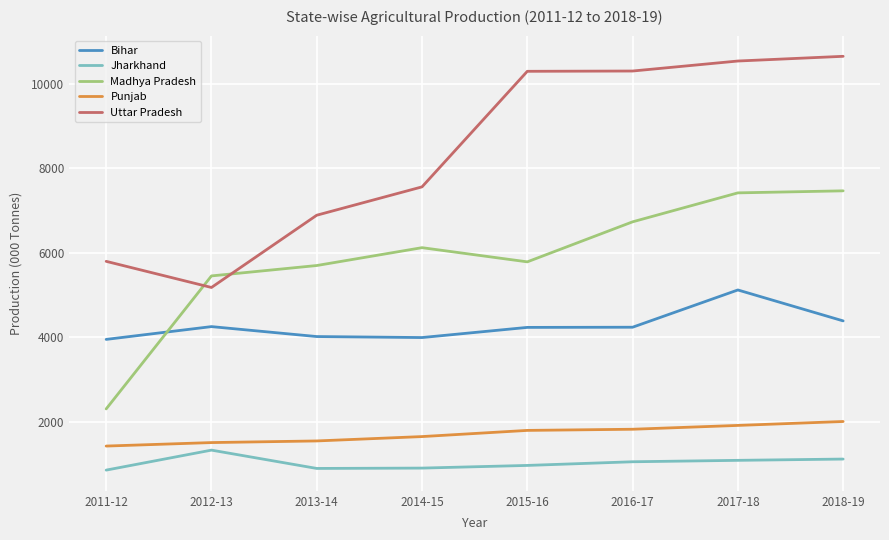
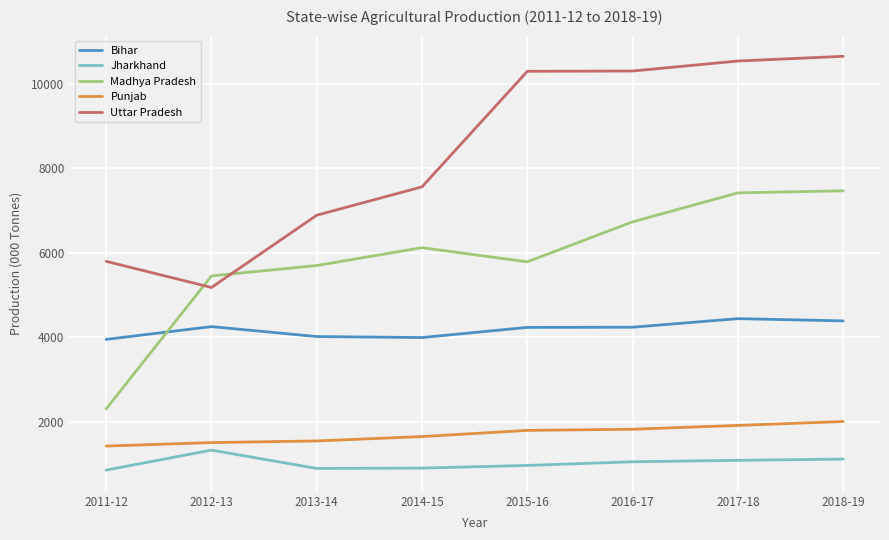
  {
    "Bihar": {
      "2011-12": 3900,
      "2012-13": 4200,
      "2013-14": 4000,
      "2014-15": 4000,
      "2015-16": 4200,
      "2016-17": 4200,
-     "2017-18": 5100,
+     "2017-18": 4400,
      "2018-19": 4400
    },
    "Jharkhand": {
      "2011-12": 900,
      "2012-13": 1300,
      "2013-14": 900,
      "2014-15": 900,
      "2015-16": 1000,
      "2016-17": 1000,
      "2017-18": 1100,
      "2018-19": 1100
    },
    "Madhya Pradesh": {
      "2011-12": 2300,
      "2012-13": 5500,
      "2013-14": 5700,
      "2014-15": 6100,
      "2015-16": 5800,
      "2016-17": 6700,
      "2017-18": 7400,
      "2018-19": 7500
    },
    "Punjab": {
      "2011-12": 1400,
      "2012-13": 1500,
      "2013-14": 1500,
      "2014-15": 1600,
      "2015-16": 1800,
      "2016-17": 1800,
      "2017-18": 1900,
      "2018-19": 2000
    },
    "Uttar Pradesh": {
      "2011-12": 5800,
      "2012-13": 5200,
      "2013-14": 6900,
      "2014-15": 7600,
      "2015-16": 10300,
      "2016-17": 10300,
      "2017-18": 10500,
      "2018-19": 10700
    }
  }
